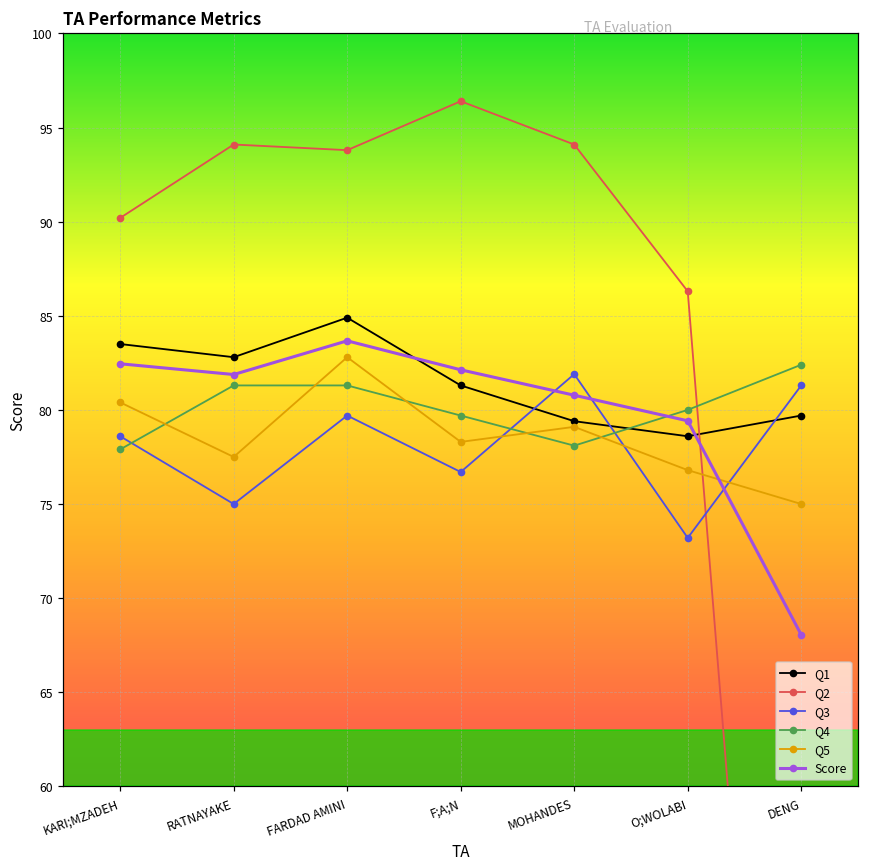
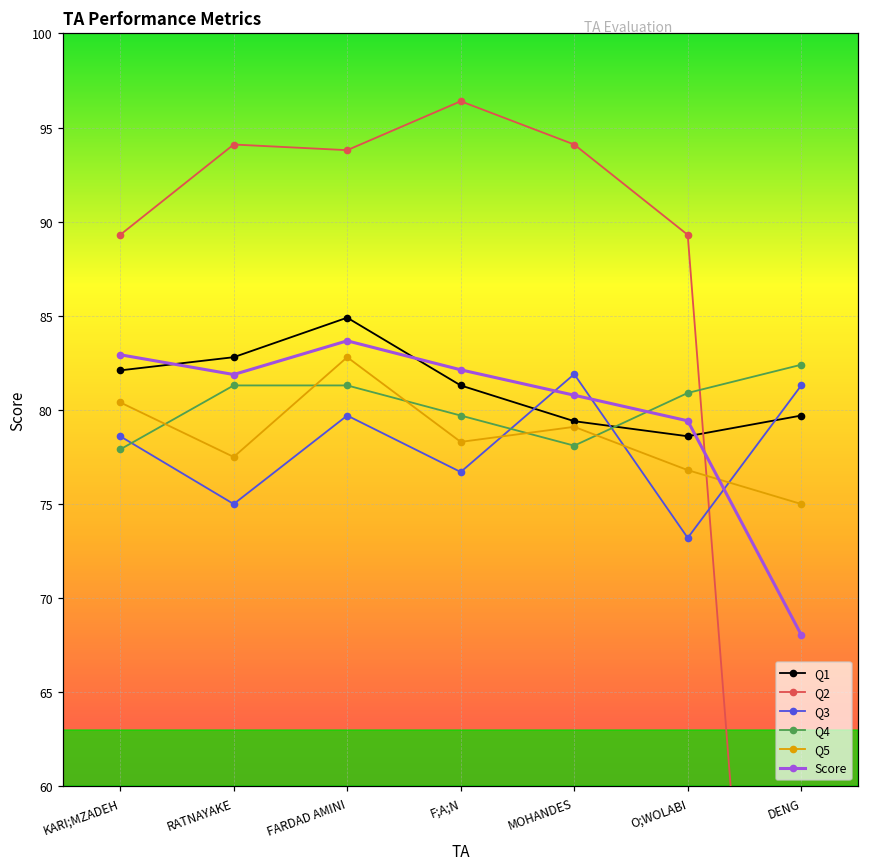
  {
    "Q1": {
-     "KARI;MZADEH": 83.5,
+     "KARI;MZADEH": 82.1,
      "RATNAYAKE": 82.8,
      "FARDAD AMINI": 84.9,
      "F;A;N": 81.3,
      "MOHANDES": 79.4,
      "O;WOLABI": 78.6,
      "DENG": 79.7
    },
    "Q2": {
-     "KARI;MZADEH": 90.2,
+     "KARI;MZADEH": 89.3,
      "RATNAYAKE": 94.1,
      "FARDAD AMINI": 93.8,
      "F;A;N": 96.4,
      "MOHANDES": 94.1,
-     "O;WOLABI": 86.3
+     "O;WOLABI": 89.3
    },
    "Q3": {
      "KARI;MZADEH": 78.6,
      "RATNAYAKE": 75.0,
      "FARDAD AMINI": 79.7,
      "F;A;N": 76.7,
      "MOHANDES": 81.9,
      "O;WOLABI": 73.2,
      "DENG": 81.3
    },
    "Q4": {
      "KARI;MZADEH": 77.9,
      "RATNAYAKE": 81.3,
      "FARDAD AMINI": 81.3,
      "F;A;N": 79.7,
      "MOHANDES": 78.1,
-     "O;WOLABI": 80.0,
+     "O;WOLABI": 80.9,
      "DENG": 82.4
    },
    "Q5": {
      "KARI;MZADEH": 80.4,
      "RATNAYAKE": 77.5,
      "FARDAD AMINI": 82.8,
      "F;A;N": 78.3,
      "MOHANDES": 79.1,
      "O;WOLABI": 76.8,
      "DENG": 75.0
    },
    "Score": {
-     "KARI;MZADEH": 82.5,
+     "KARI;MZADEH": 82.9,
      "RATNAYAKE": 81.9,
      "FARDAD AMINI": 83.7,
      "F;A;N": 82.1,
      "MOHANDES": 80.8,
      "O;WOLABI": 79.4,
      "DENG": 68.1
    }
  }
